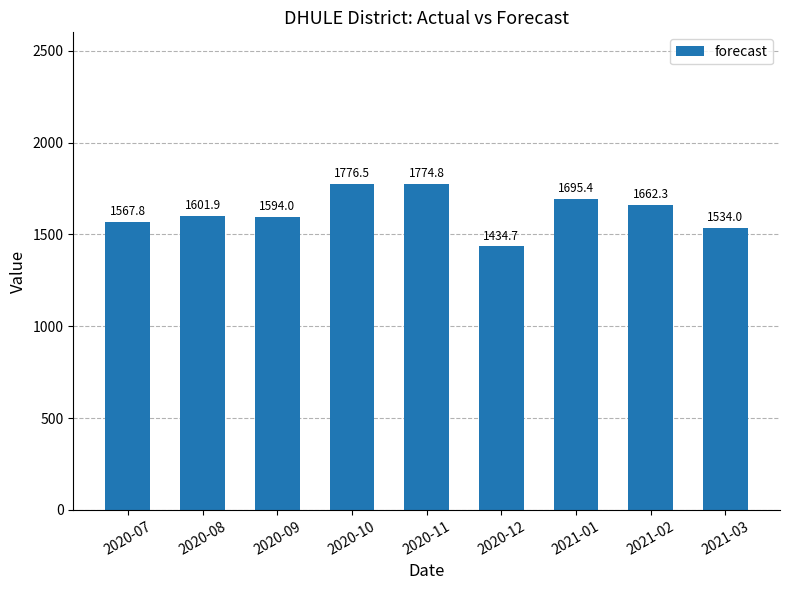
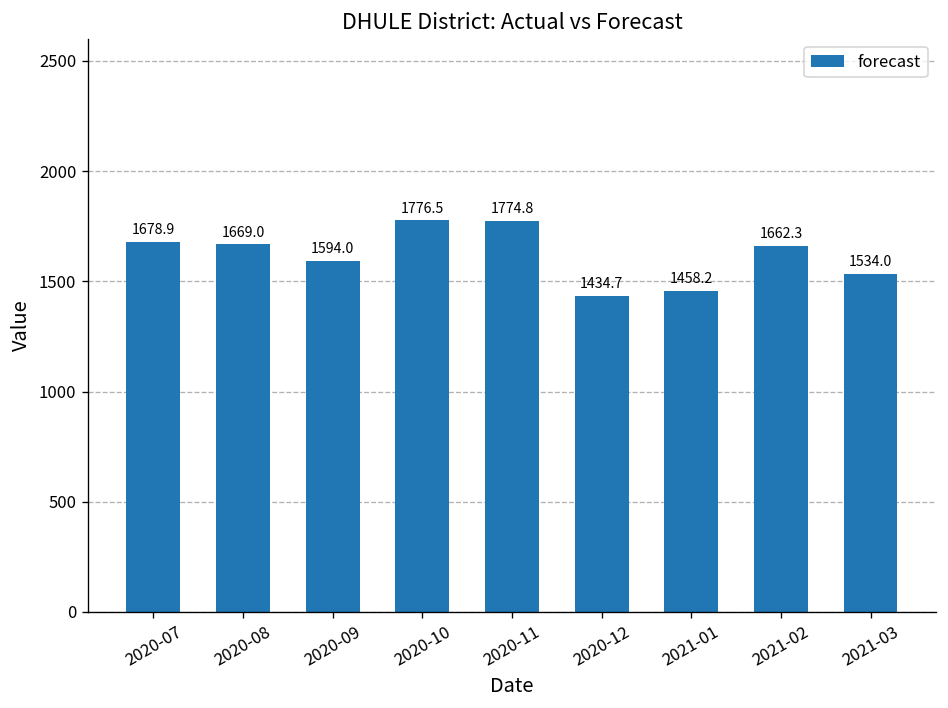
  {
-   "2020-07": 1567.8,
-   "2020-08": 1601.9,
+   "2020-07": 1678.9,
+   "2020-08": 1669.0,
    "2020-09": 1594.0,
    "2020-10": 1776.5,
    "2020-11": 1774.8,
    "2020-12": 1434.7,
-   "2021-01": 1695.4,
+   "2021-01": 1458.2,
    "2021-02": 1662.3,
    "2021-03": 1534.0
  }
